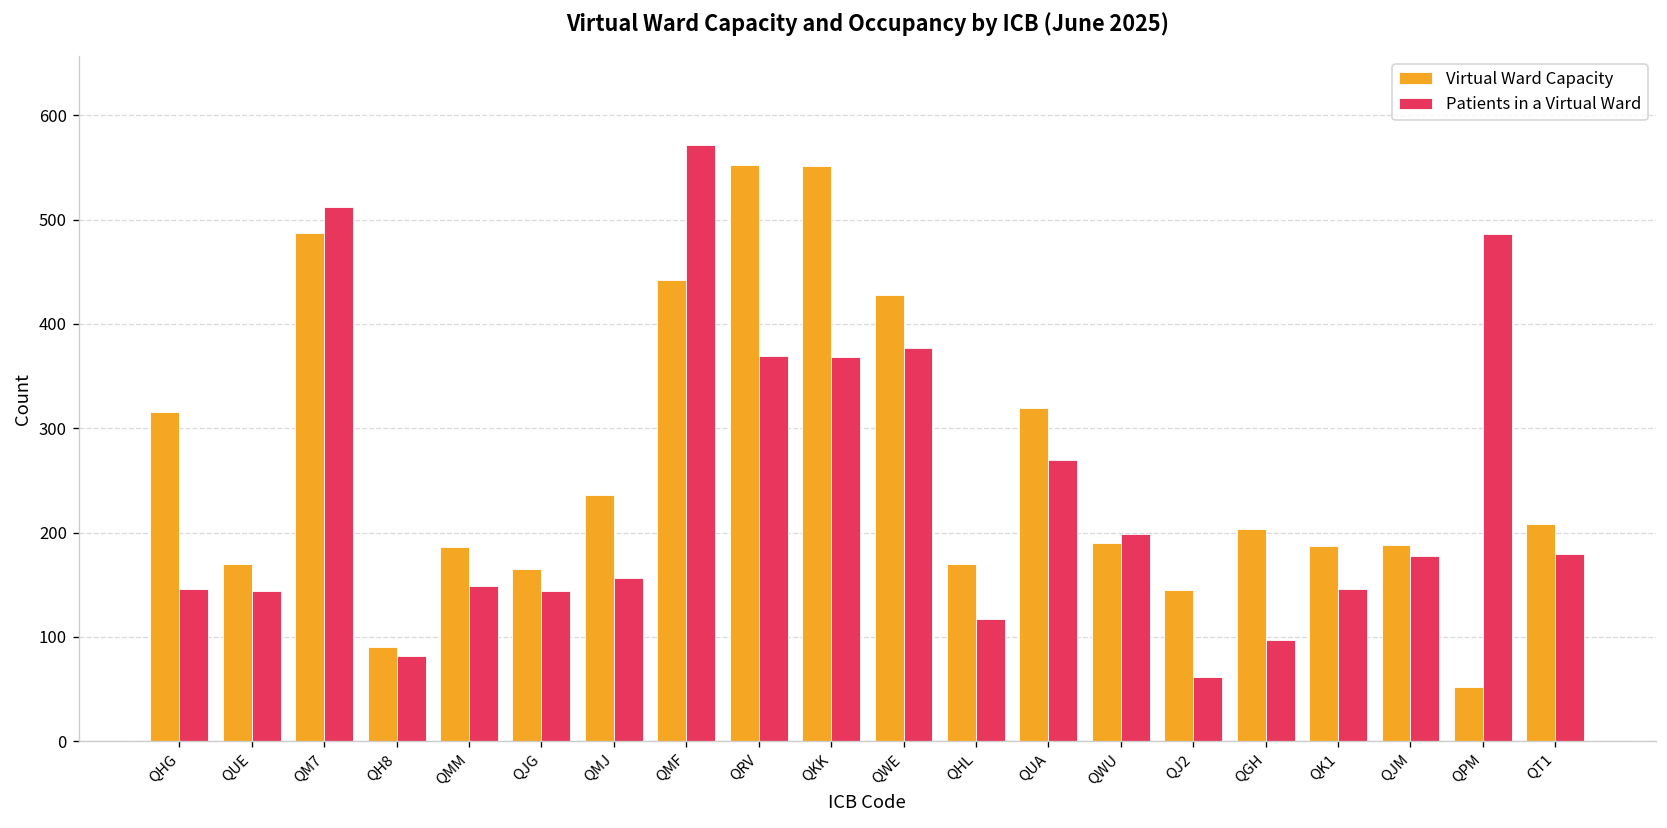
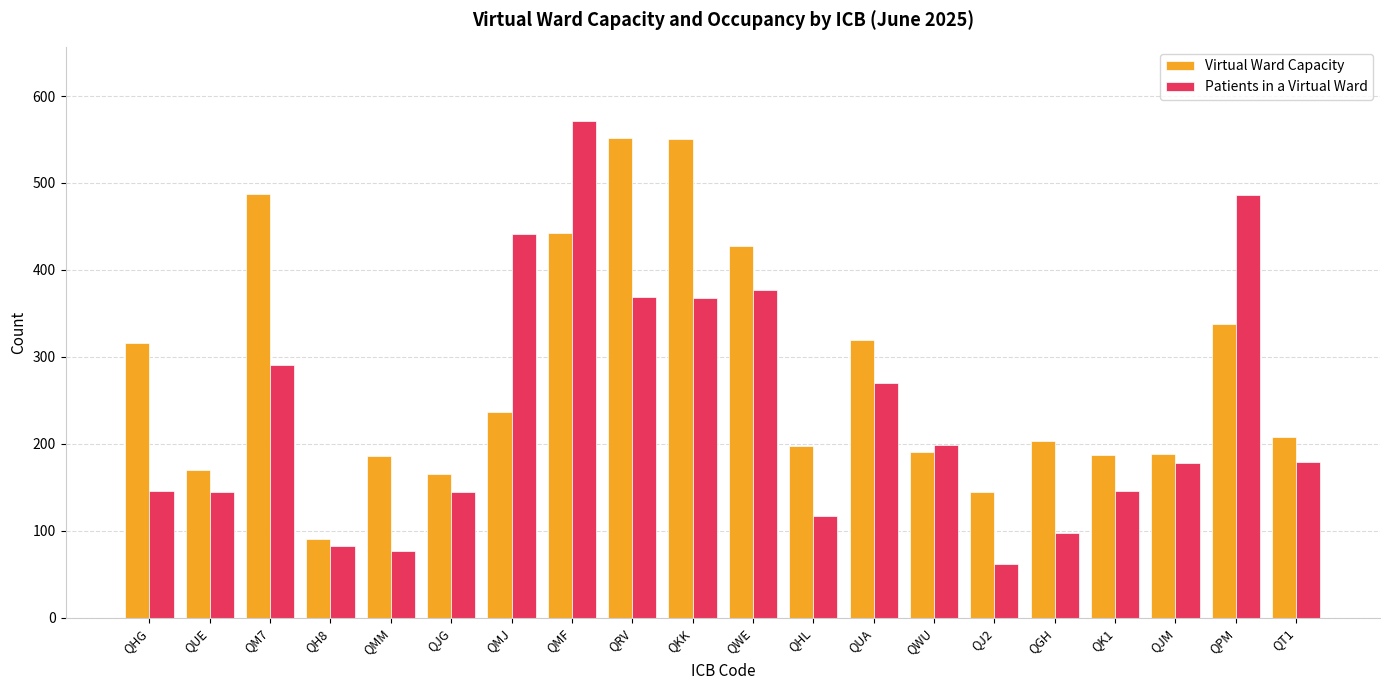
  {
    "Virtual Ward Capacity": {
      "QHG": 320,
      "QUE": 170,
      "QM7": 490,
      "QH8": 90,
      "QMM": 190,
      "QJG": 170,
      "QMJ": 240,
      "QMF": 440,
      "QRV": 550,
      "QKK": 550,
      "QWE": 430,
-     "QHL": 170,
+     "QHL": 200,
      "QUA": 320,
      "QWU": 190,
      "QJ2": 150,
      "QGH": 200,
      "QK1": 190,
      "QJM": 190,
-     "QPM": 50,
+     "QPM": 340,
      "QT1": 210
    },
    "Patients in a Virtual Ward": {
      "QHG": 150,
      "QUE": 140,
-     "QM7": 510,
+     "QM7": 290,
      "QH8": 80,
-     "QMM": 150,
+     "QMM": 80,
      "QJG": 140,
-     "QMJ": 160,
+     "QMJ": 440,
      "QMF": 570,
      "QRV": 370,
      "QKK": 370,
      "QWE": 380,
      "QHL": 120,
      "QUA": 270,
      "QWU": 200,
      "QJ2": 60,
      "QGH": 100,
      "QK1": 150,
      "QJM": 180,
      "QPM": 490,
      "QT1": 180
    }
  }
